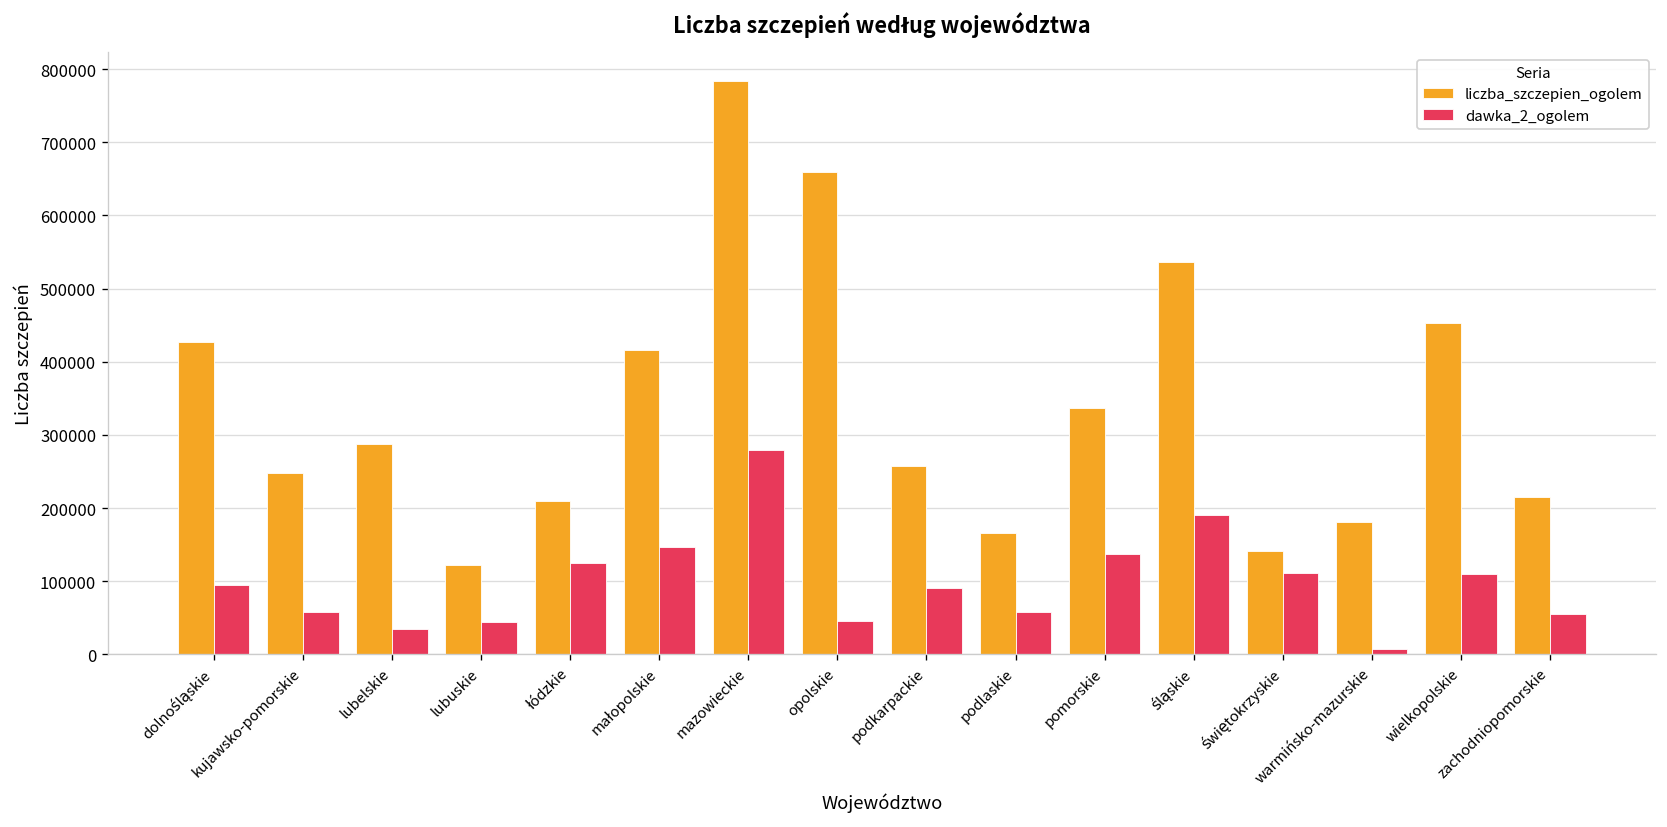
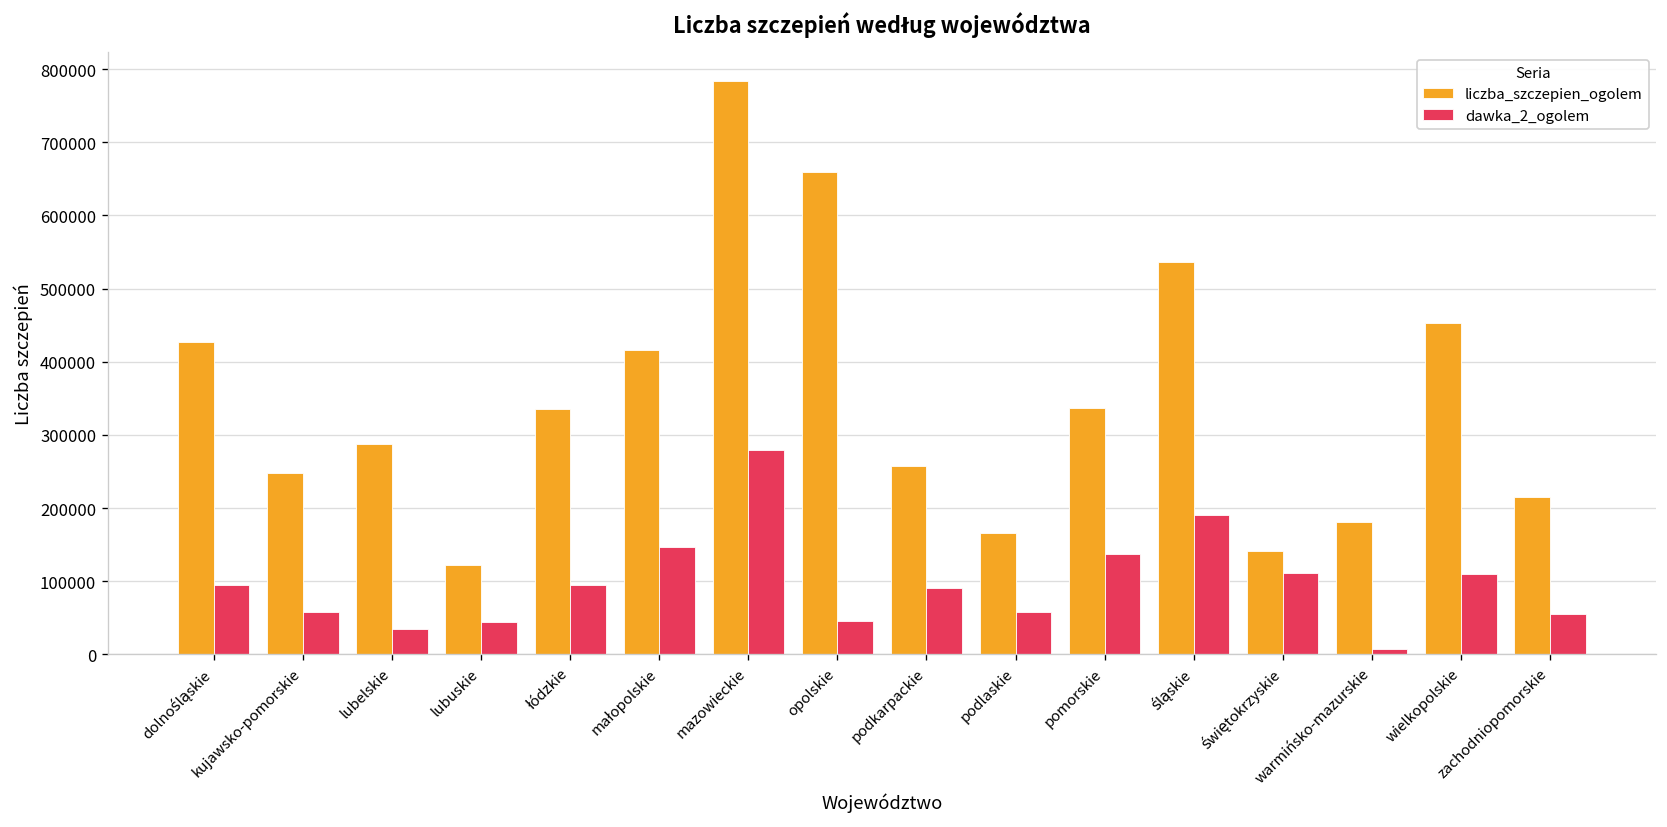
  {
    "liczba_szczepien_ogolem": {
      "dolnośląskie": 430000,
      "kujawsko-pomorskie": 250000,
      "lubelskie": 290000,
      "lubuskie": 120000,
-     "łódzkie": 210000,
+     "łódzkie": 340000,
      "małopolskie": 420000,
      "mazowieckie": 780000,
      "opolskie": 660000,
      "podkarpackie": 260000,
      "podlaskie": 170000,
      "pomorskie": 340000,
      "śląskie": 540000,
      "świętokrzyskie": 140000,
      "warmińsko-mazurskie": 180000,
      "wielkopolskie": 450000,
      "zachodniopomorskie": 220000
    },
    "dawka_2_ogolem": {
      "dolnośląskie": 90000,
      "kujawsko-pomorskie": 60000,
      "lubelskie": 40000,
      "lubuskie": 40000,
-     "łódzkie": 120000,
+     "łódzkie": 90000,
      "małopolskie": 150000,
      "mazowieckie": 280000,
      "opolskie": 50000,
      "podkarpackie": 90000,
      "podlaskie": 60000,
      "pomorskie": 140000,
      "śląskie": 190000,
      "świętokrzyskie": 110000,
      "warmińsko-mazurskie": 10000,
      "wielkopolskie": 110000,
      "zachodniopomorskie": 60000
    }
  }
